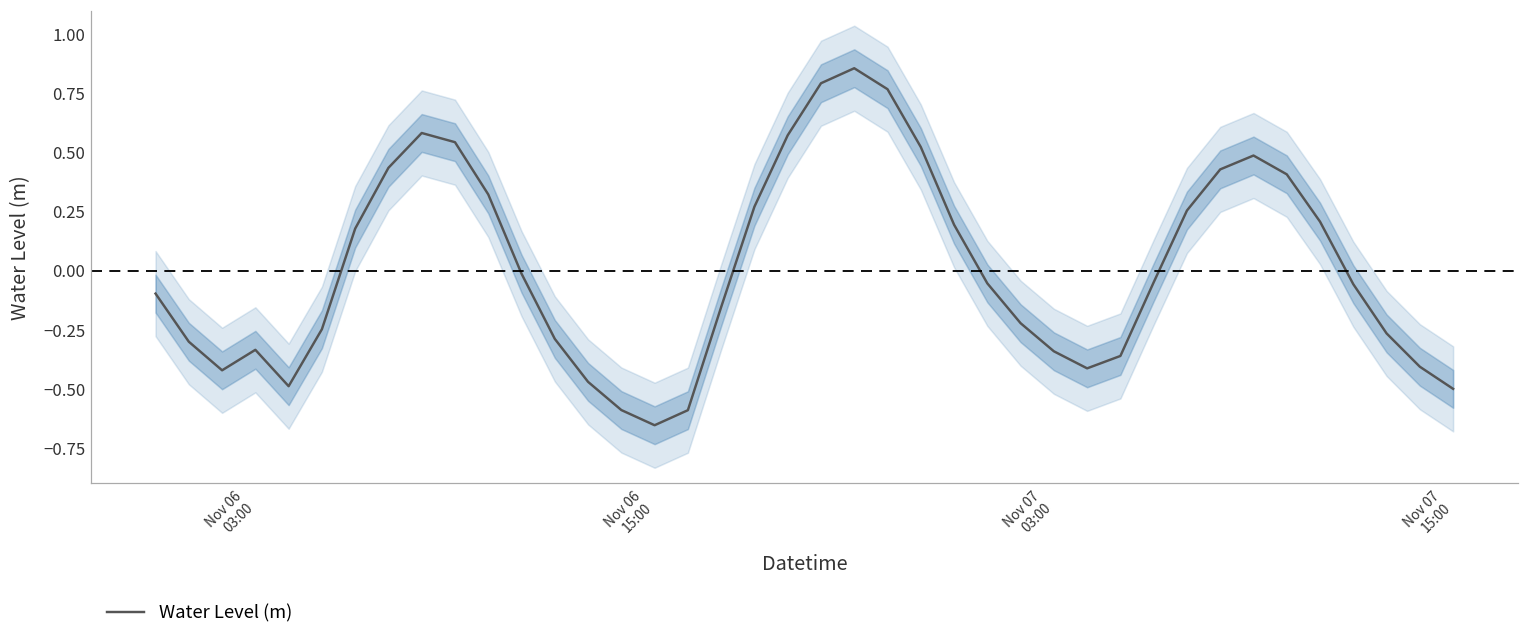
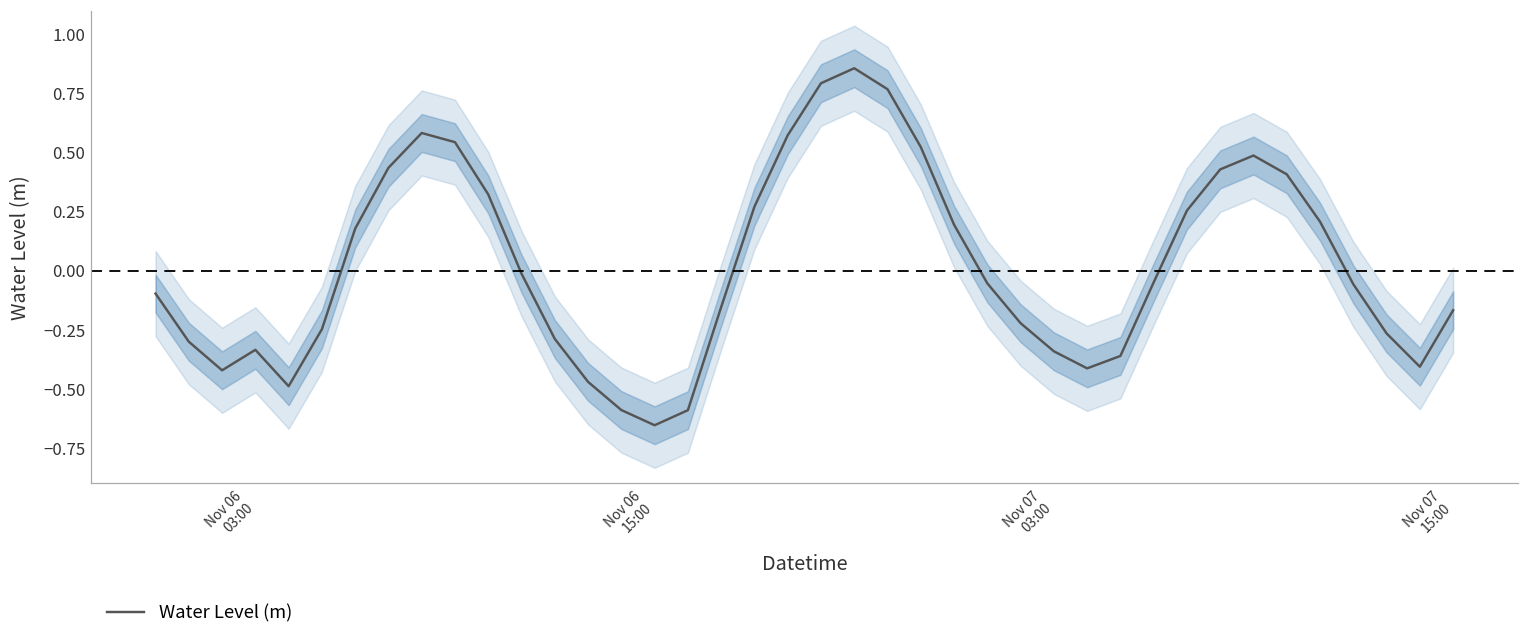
  {
    "Water Level (m)": {
      "Nov 06 03:00": -0.33,
      "Nov 06 15:00": -0.65,
      "Nov 07 03:00": -0.34,
-     "Nov 07 15:00": -0.50
+     "Nov 07 15:00": -0.17
    }
  }
